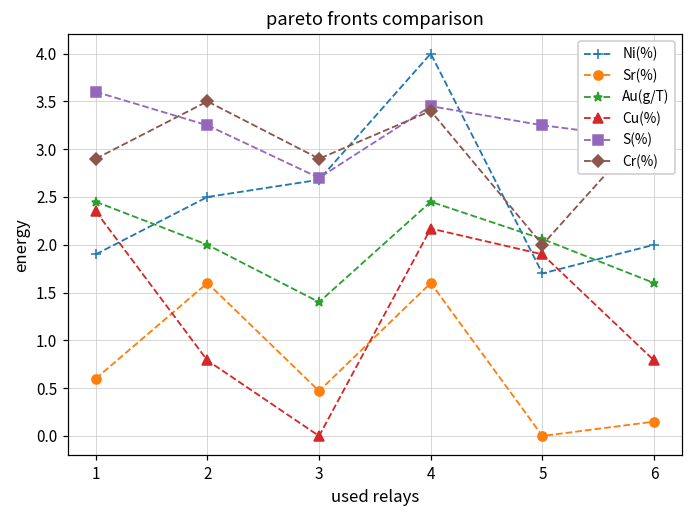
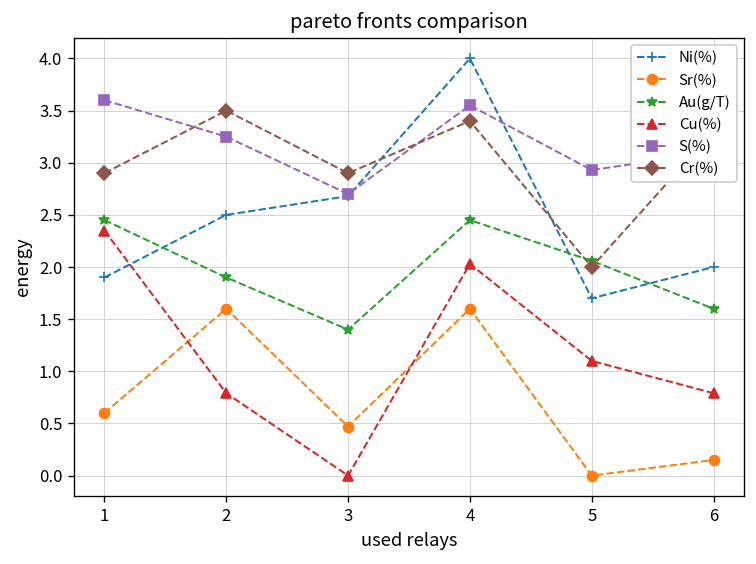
  {
    "Ni(%)": {
      "1": 1.9,
      "2": 2.5,
      "4": 4.0,
      "5": 1.7,
      "6": 2.0
    },
    "Sr(%)": {
      "1": 0.6,
      "2": 1.6,
      "3": 0.5,
      "4": 1.6,
      "5": 0.0,
      "6": 0.2
    },
    "Au(g/T)": {
      "1": 2.5,
-     "2": 2.0,
+     "2": 1.9,
      "3": 1.4,
      "4": 2.5,
      "5": 2.1,
      "6": 1.6
    },
    "Cu(%)": {
      "1": 2.4,
      "2": 0.8,
      "3": 0.0,
-     "4": 2.2,
-     "5": 1.9,
+     "4": 2.0,
+     "5": 1.1,
      "6": 0.8
    },
    "S(%)": {
      "1": 3.6,
      "2": 3.3,
-     "4": 3.5,
-     "5": 3.3
+     "4": 3.6,
+     "5": 2.9
    },
    "Cr(%)": {
      "1": 2.9,
      "2": 3.5,
      "3": 2.9,
      "4": 3.4,
      "5": 2.0
    }
  }
